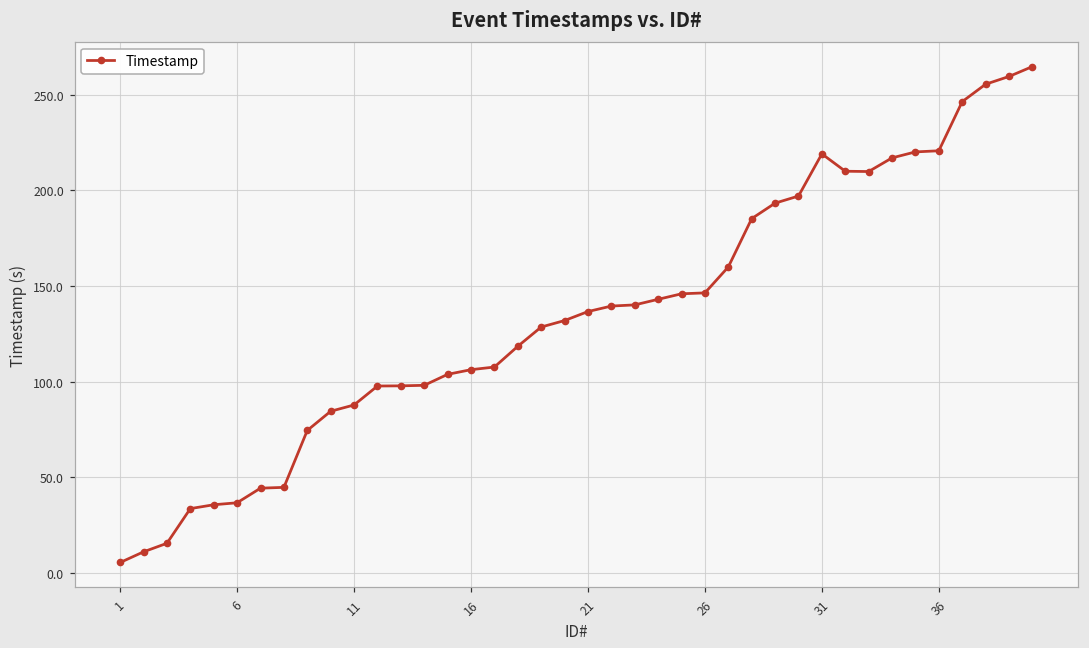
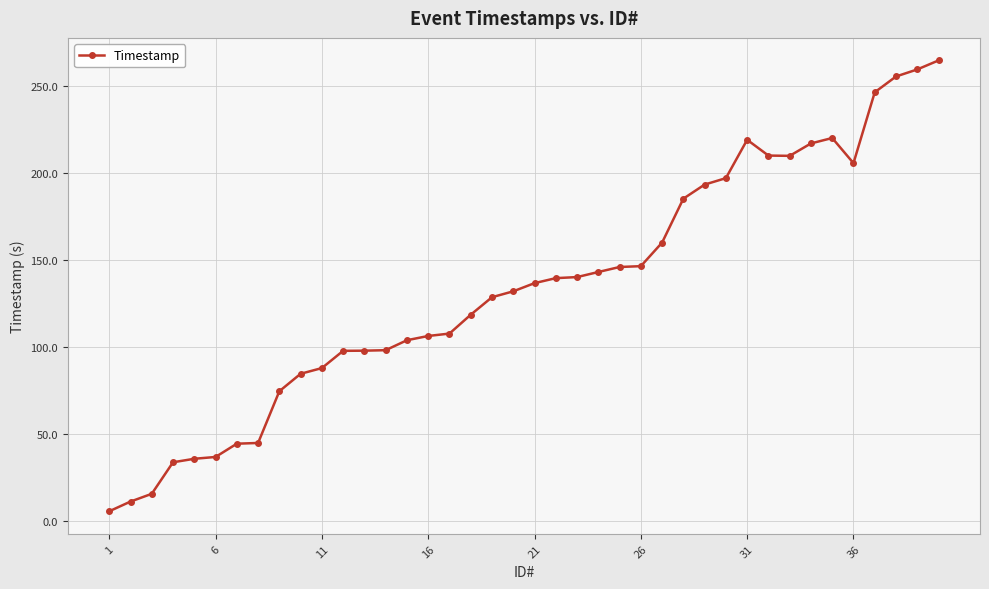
  {
    "1": 6,
    "6": 37,
    "11": 88,
    "16": 106,
    "21": 137,
    "26": 146,
    "31": 219,
-   "36": 221
+   "36": 206
  }
